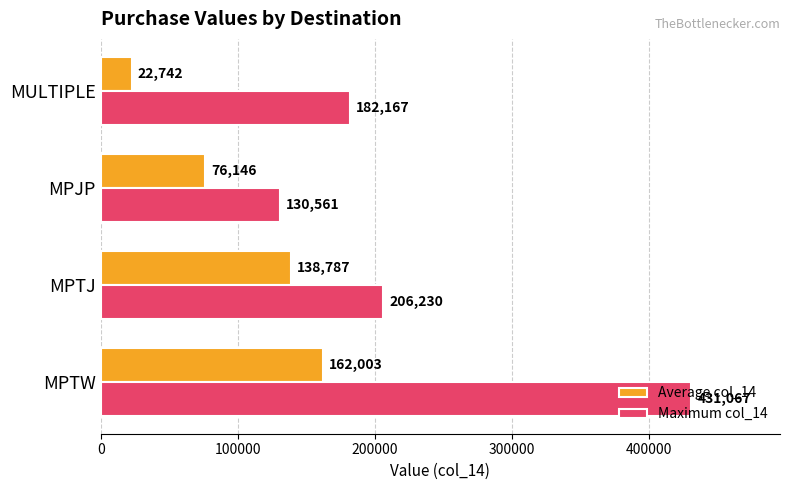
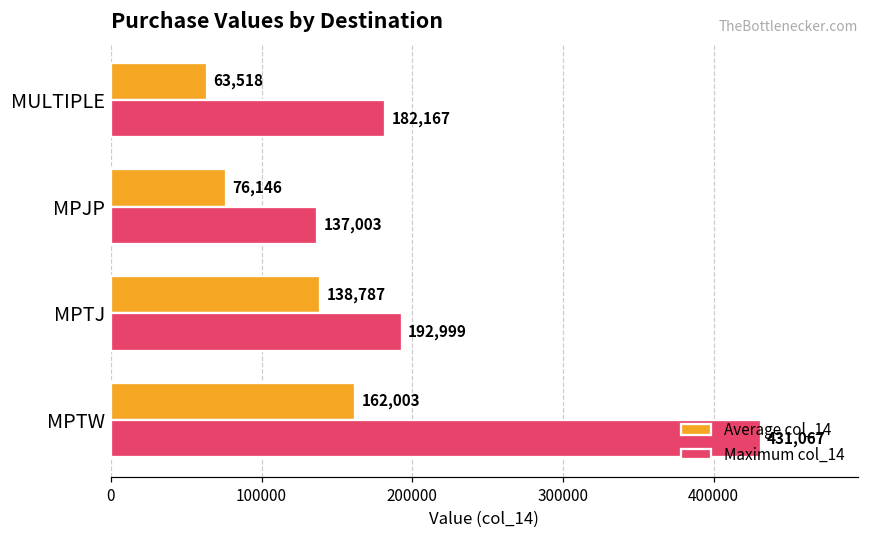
  {
    "Average col_14": {
-     "MULTIPLE": "22,742",
+     "MULTIPLE": "63,518",
      "MPJP": "76,146",
      "MPTJ": "138,787",
      "MPTW": "162,003"
    },
    "Maximum col_14": {
      "MULTIPLE": "182,167",
-     "MPJP": "130,561",
-     "MPTJ": "206,230",
+     "MPJP": "137,003",
+     "MPTJ": "192,999",
      "MPTW": "431,067"
    }
  }
